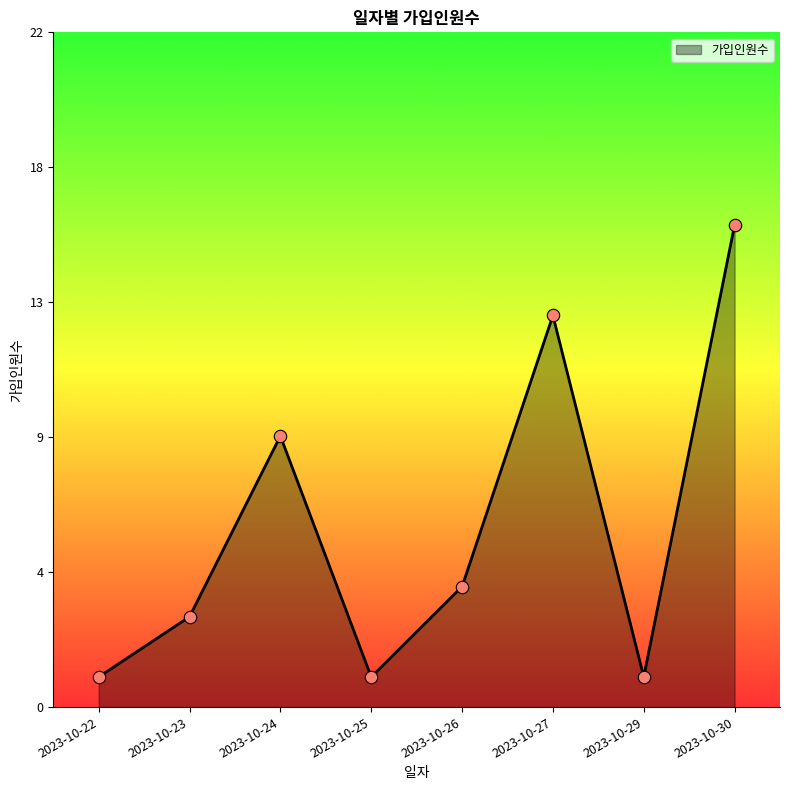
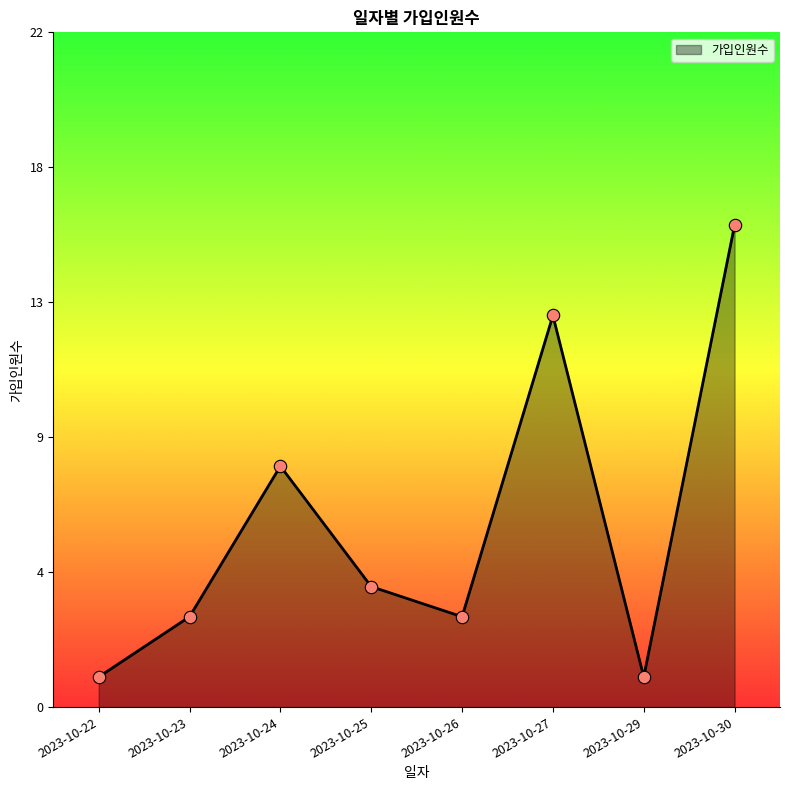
  {
    "2023-10-22": 1,
    "2023-10-23": 3,
-   "2023-10-24": 9,
-   "2023-10-25": 1,
-   "2023-10-26": 4,
+   "2023-10-24": 8,
+   "2023-10-25": 4,
+   "2023-10-26": 3,
    "2023-10-27": 13,
    "2023-10-29": 1,
    "2023-10-30": 16
  }
